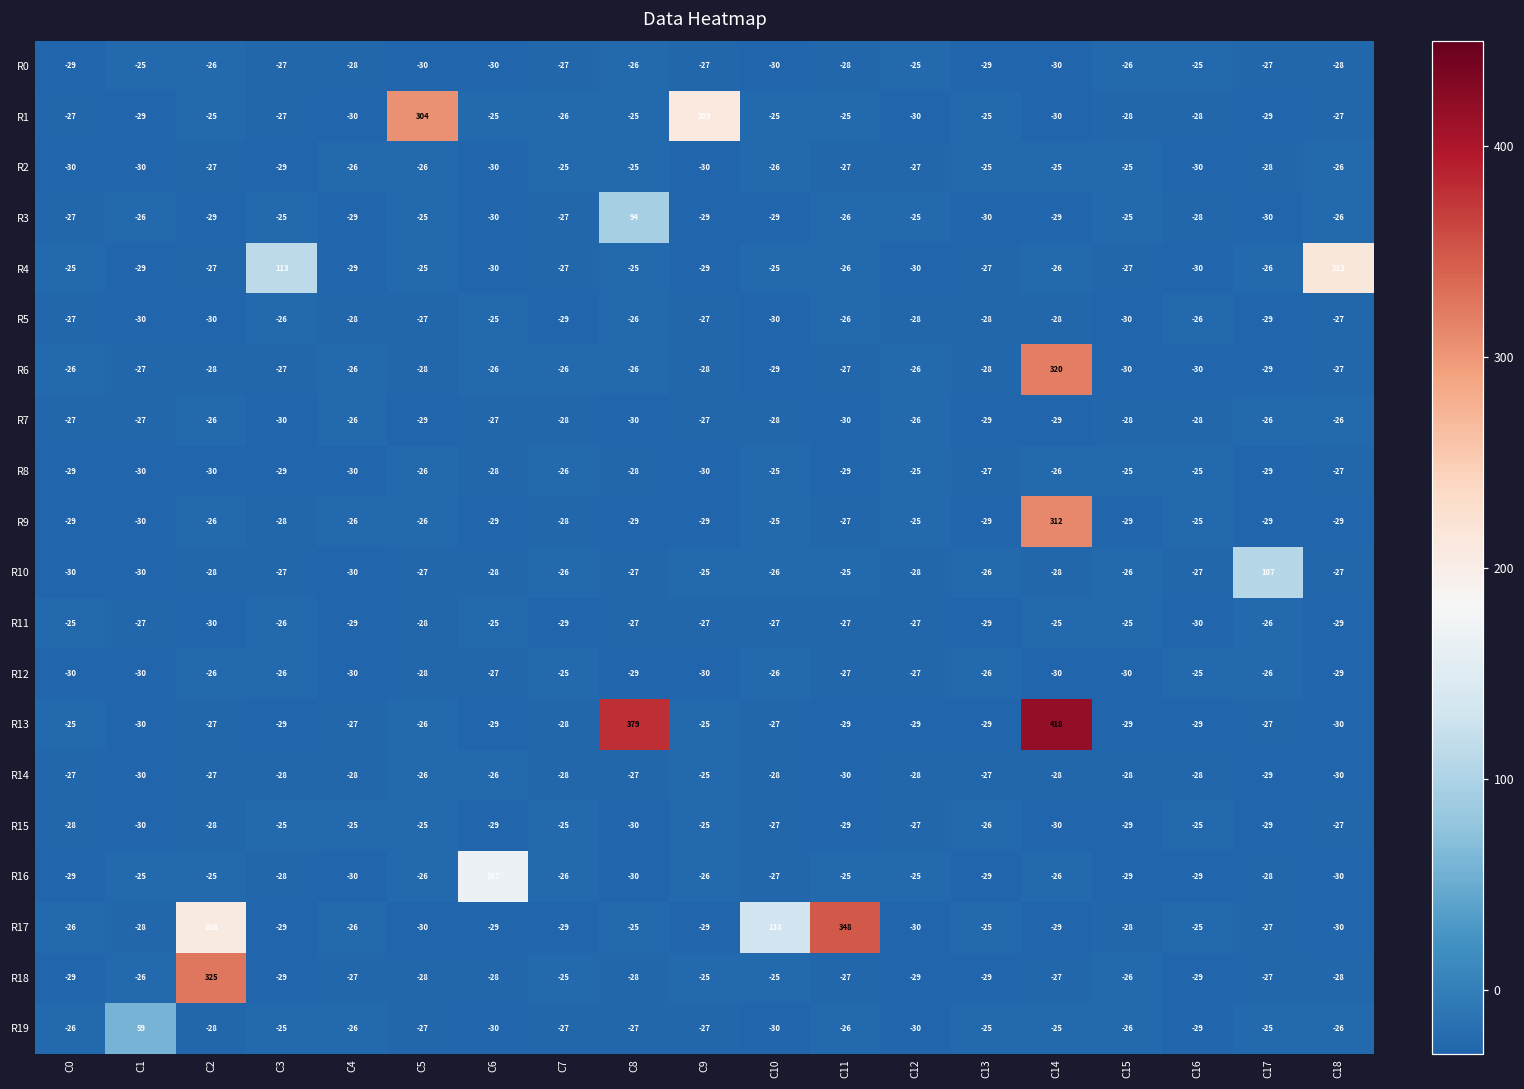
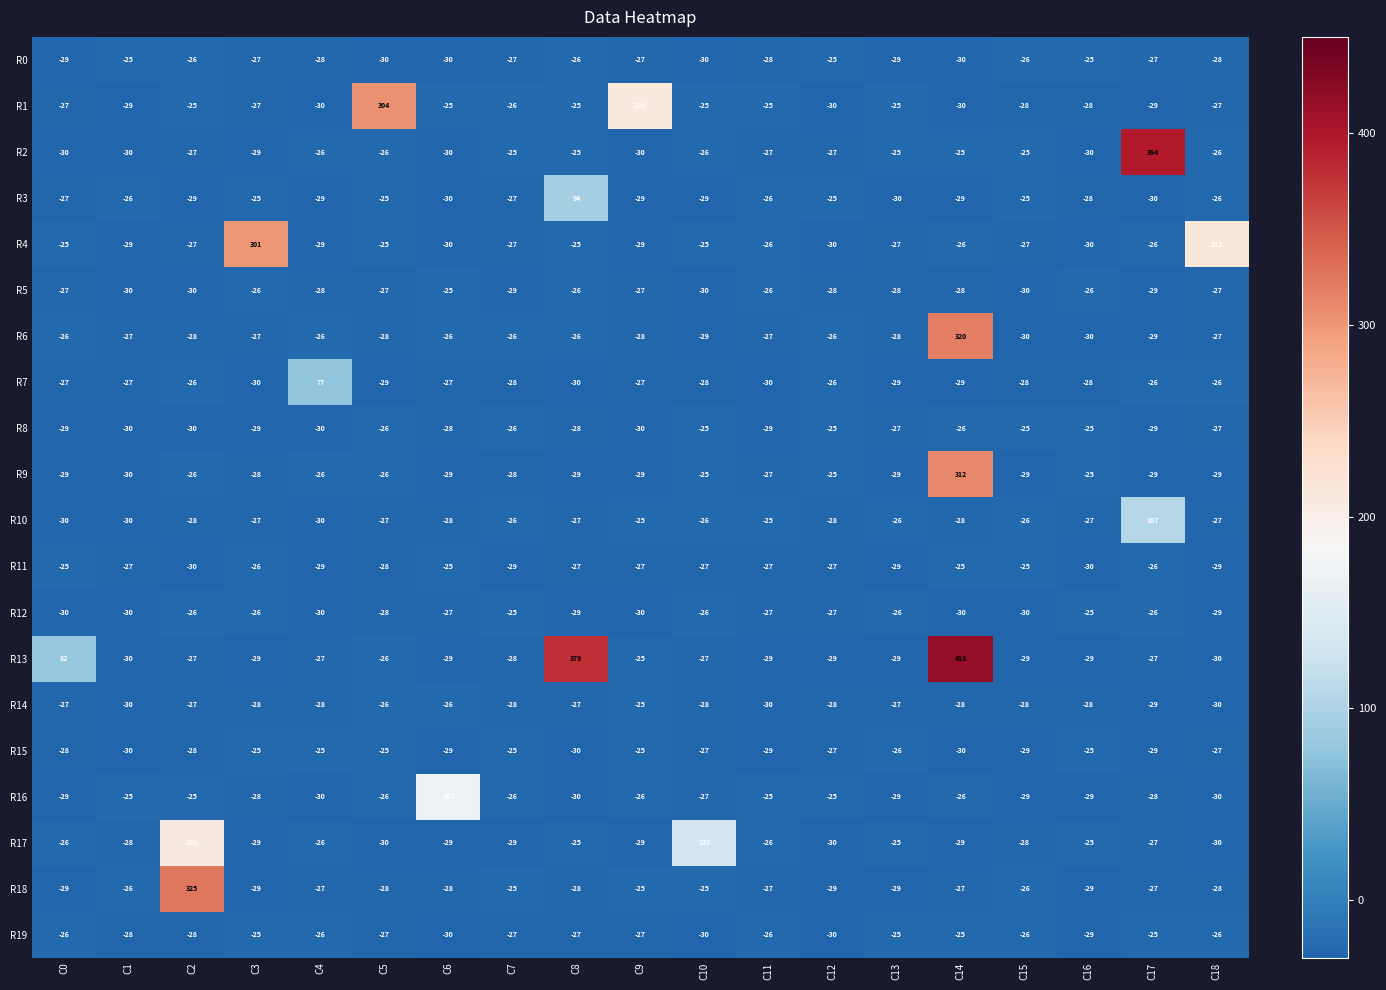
  {
    "R2": {
      "C0": -30,
      "C1": -30,
      "C2": -27,
      "C3": -29,
      "C4": -26,
      "C5": -26,
      "C6": -30,
      "C7": -25,
      "C8": -25,
      "C9": -30,
      "C10": -26,
      "C11": -27,
      "C12": -27,
      "C13": -25,
      "C14": -25,
      "C15": -25,
      "C16": -30,
-     "C17": -28,
+     "C17": 394,
      "C18": -26
    },
    "R4": {
      "C0": -25,
      "C1": -29,
      "C2": -27,
-     "C3": 113,
+     "C3": 301,
      "C4": -29,
      "C5": -25,
      "C6": -30,
      "C7": -27,
      "C8": -25,
      "C9": -29,
      "C10": -25,
      "C11": -26,
      "C12": -30,
      "C13": -27,
      "C14": -26,
      "C15": -27,
      "C16": -30,
      "C17": -26
    },
    "R7": {
      "C0": -27,
      "C1": -27,
      "C2": -26,
      "C3": -30,
-     "C4": -26,
+     "C4": 77,
      "C5": -29,
      "C6": -27,
      "C7": -28,
      "C8": -30,
      "C9": -27,
      "C10": -28,
      "C11": -30,
      "C12": -26,
      "C13": -29,
      "C14": -29,
      "C15": -28,
      "C16": -28,
      "C17": -26,
      "C18": -26
    },
    "R13": {
-     "C0": -25,
+     "C0": 82,
      "C1": -30,
      "C2": -27,
      "C3": -29,
      "C4": -27,
      "C5": -26,
      "C6": -29,
      "C7": -28,
      "C8": 379,
      "C9": -25,
      "C10": -27,
      "C11": -29,
      "C12": -29,
      "C13": -29,
      "C14": 418,
      "C15": -29,
      "C16": -29,
      "C17": -27,
      "C18": -30
    },
    "R17": {
      "C0": -26,
      "C1": -28,
      "C3": -29,
      "C4": -26,
      "C5": -30,
      "C6": -29,
      "C7": -29,
      "C8": -25,
      "C9": -29,
-     "C11": 348,
+     "C11": -26,
      "C12": -30,
      "C13": -25,
      "C14": -29,
      "C15": -28,
      "C16": -25,
      "C17": -27,
      "C18": -30
    },
    "R19": {
      "C0": -26,
-     "C1": 59,
+     "C1": -28,
      "C2": -28,
      "C3": -25,
      "C4": -26,
      "C5": -27,
      "C6": -30,
      "C7": -27,
      "C8": -27,
      "C9": -27,
      "C10": -30,
      "C11": -26,
      "C12": -30,
      "C13": -25,
      "C14": -25,
      "C15": -26,
      "C16": -29,
      "C17": -25,
      "C18": -26
    }
  }
